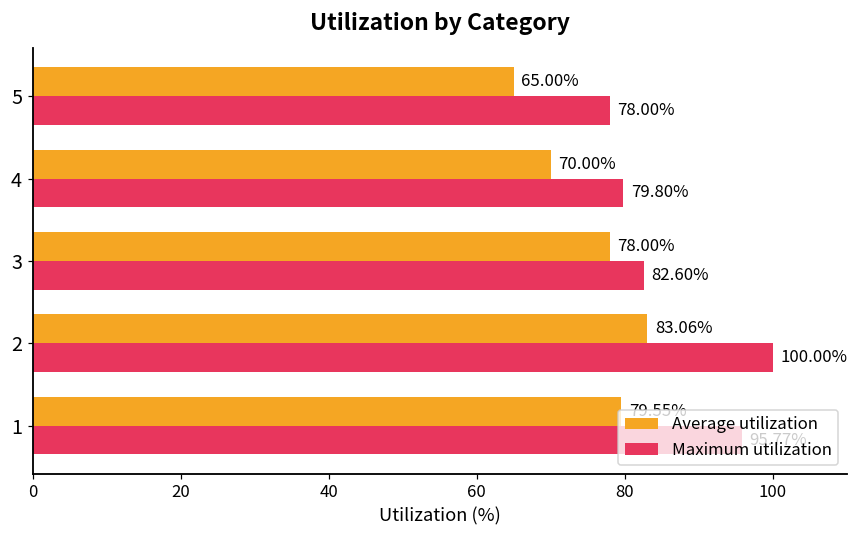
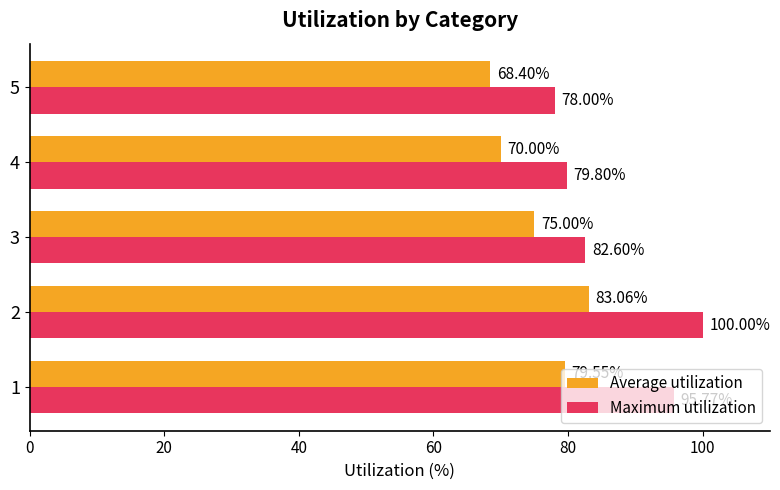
  {
    "Average utilization": {
-     "5": "65.00%",
+     "5": "68.40%",
      "4": "70.00%",
-     "3": "78.00%",
+     "3": "75.00%",
      "2": "83.06%"
    },
    "Maximum utilization": {
      "5": "78.00%",
      "4": "79.80%",
      "3": "82.60%",
      "2": "100.00%"
    }
  }
